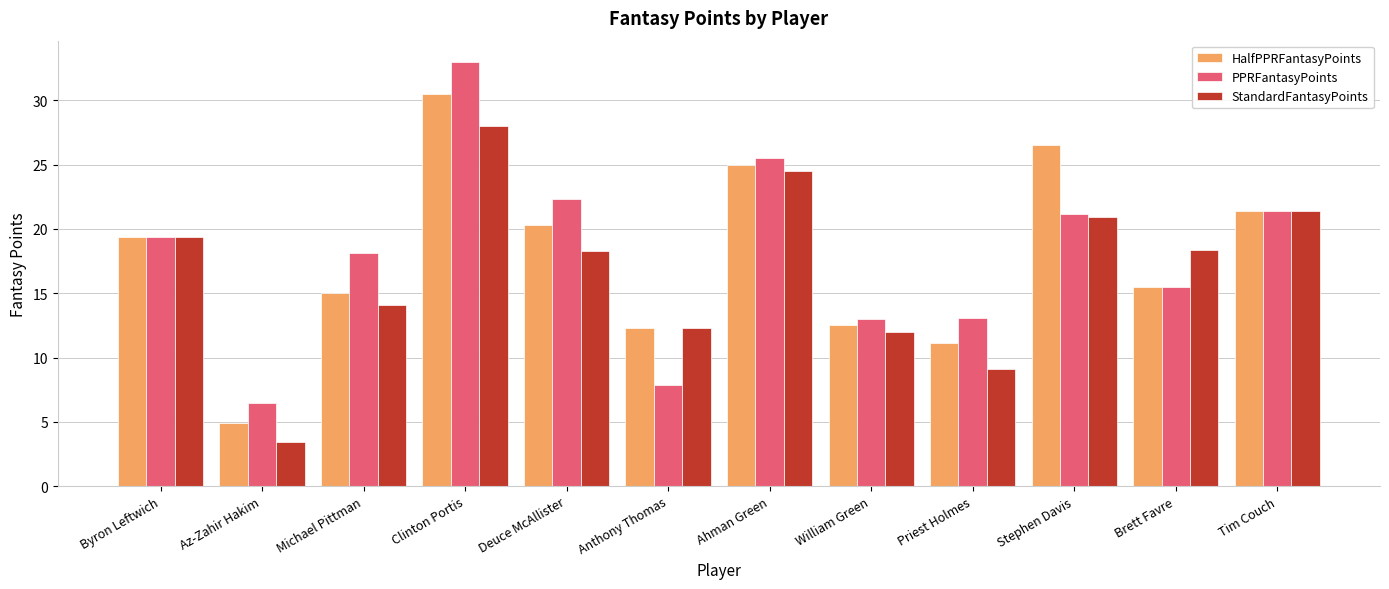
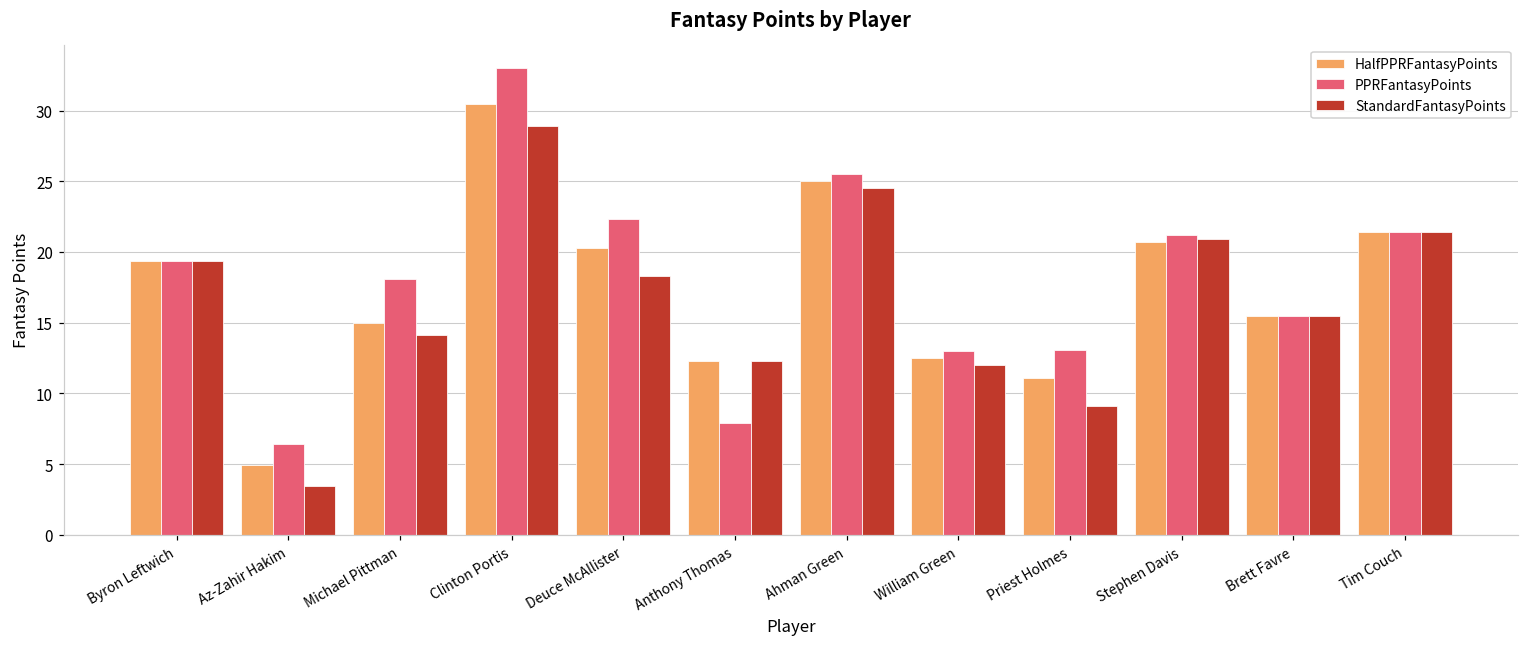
  {
    "HalfPPRFantasyPoints": {
      "Byron Leftwich": 19.3,
      "Az-Zahir Hakim": 4.9,
      "Michael Pittman": 15.0,
      "Clinton Portis": 30.5,
      "Deuce McAllister": 20.3,
      "Anthony Thomas": 12.3,
      "Ahman Green": 25.0,
      "William Green": 12.5,
      "Priest Holmes": 11.1,
-     "Stephen Davis": 26.5,
+     "Stephen Davis": 20.7,
      "Brett Favre": 15.5,
      "Tim Couch": 21.4
    },
    "PPRFantasyPoints": {
      "Byron Leftwich": 19.3,
      "Az-Zahir Hakim": 6.4,
      "Michael Pittman": 18.1,
      "Clinton Portis": 33.0,
      "Deuce McAllister": 22.3,
      "Anthony Thomas": 7.9,
      "Ahman Green": 25.5,
      "William Green": 13.0,
      "Priest Holmes": 13.1,
      "Stephen Davis": 21.2,
      "Brett Favre": 15.5,
      "Tim Couch": 21.4
    },
    "StandardFantasyPoints": {
      "Byron Leftwich": 19.3,
      "Az-Zahir Hakim": 3.4,
      "Michael Pittman": 14.1,
-     "Clinton Portis": 28.0,
+     "Clinton Portis": 28.9,
      "Deuce McAllister": 18.3,
      "Anthony Thomas": 12.3,
      "Ahman Green": 24.5,
      "William Green": 12.0,
      "Priest Holmes": 9.1,
      "Stephen Davis": 20.9,
-     "Brett Favre": 18.4,
+     "Brett Favre": 15.5,
      "Tim Couch": 21.4
    }
  }
